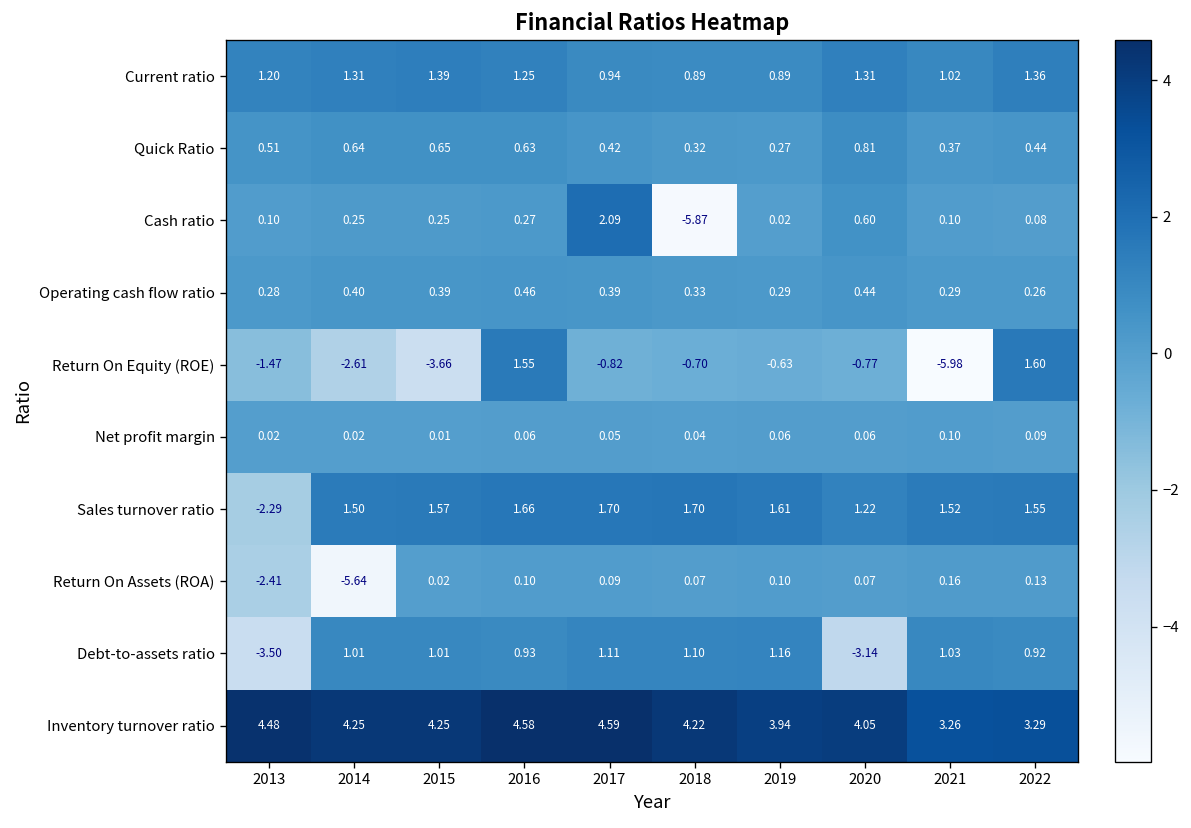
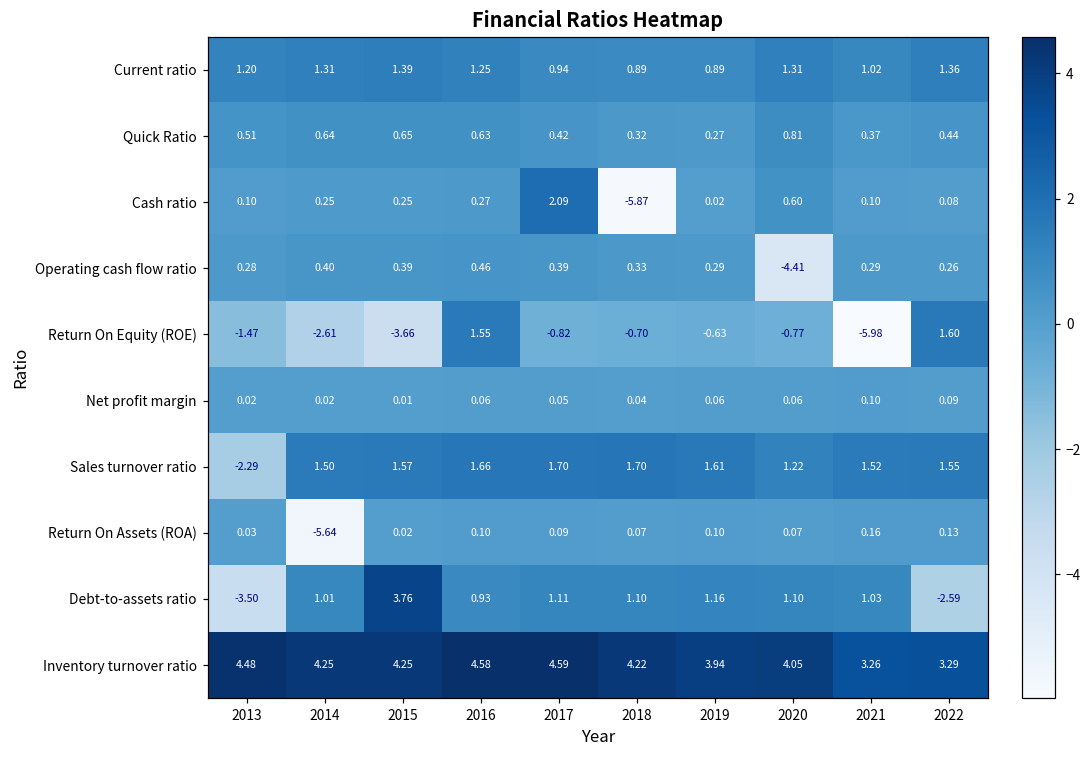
  {
    "Current ratio": {
      "2013": 1.20,
      "2014": 1.31,
      "2015": 1.39,
      "2016": 1.25,
      "2017": 0.94,
      "2018": 0.89,
      "2019": 0.89,
      "2020": 1.31,
      "2021": 1.02,
      "2022": 1.36
    },
    "Quick Ratio": {
      "2013": 0.51,
      "2014": 0.64,
      "2015": 0.65,
      "2016": 0.63,
      "2017": 0.42,
      "2018": 0.32,
      "2019": 0.27,
      "2020": 0.81,
      "2021": 0.37,
      "2022": 0.44
    },
    "Cash ratio": {
      "2013": 0.10,
      "2014": 0.25,
      "2015": 0.25,
      "2016": 0.27,
      "2017": 2.09,
      "2018": -5.87,
      "2019": 0.02,
      "2020": 0.60,
      "2021": 0.10,
      "2022": 0.08
    },
    "Operating cash flow ratio": {
      "2013": 0.28,
      "2014": 0.40,
      "2015": 0.39,
      "2016": 0.46,
      "2017": 0.39,
      "2018": 0.33,
      "2019": 0.29,
-     "2020": 0.44,
+     "2020": -4.41,
      "2021": 0.29,
      "2022": 0.26
    },
    "Return On Equity (ROE)": {
      "2013": -1.47,
      "2014": -2.61,
      "2015": -3.66,
      "2016": 1.55,
      "2017": -0.82,
      "2018": -0.70,
      "2019": -0.63,
      "2020": -0.77,
      "2021": -5.98,
      "2022": 1.60
    },
    "Net profit margin": {
      "2013": 0.02,
      "2014": 0.02,
      "2015": 0.01,
      "2016": 0.06,
      "2017": 0.05,
      "2018": 0.04,
      "2019": 0.06,
      "2020": 0.06,
      "2021": 0.10,
      "2022": 0.09
    },
    "Sales turnover ratio": {
      "2013": -2.29,
      "2014": 1.50,
      "2015": 1.57,
      "2016": 1.66,
      "2017": 1.70,
      "2018": 1.70,
      "2019": 1.61,
      "2020": 1.22,
      "2021": 1.52,
      "2022": 1.55
    },
    "Return On Assets (ROA)": {
-     "2013": -2.41,
+     "2013": 0.03,
      "2014": -5.64,
      "2015": 0.02,
      "2016": 0.10,
      "2017": 0.09,
      "2018": 0.07,
      "2019": 0.10,
      "2020": 0.07,
      "2021": 0.16,
      "2022": 0.13
    },
    "Debt-to-assets ratio": {
      "2013": -3.50,
      "2014": 1.01,
-     "2015": 1.01,
+     "2015": 3.76,
      "2016": 0.93,
      "2017": 1.11,
      "2018": 1.10,
      "2019": 1.16,
-     "2020": -3.14,
+     "2020": 1.10,
      "2021": 1.03,
-     "2022": 0.92
+     "2022": -2.59
    },
    "Inventory turnover ratio": {
      "2013": 4.48,
      "2014": 4.25,
      "2015": 4.25,
      "2016": 4.58,
      "2017": 4.59,
      "2018": 4.22,
      "2019": 3.94,
      "2020": 4.05,
      "2021": 3.26,
      "2022": 3.29
    }
  }
